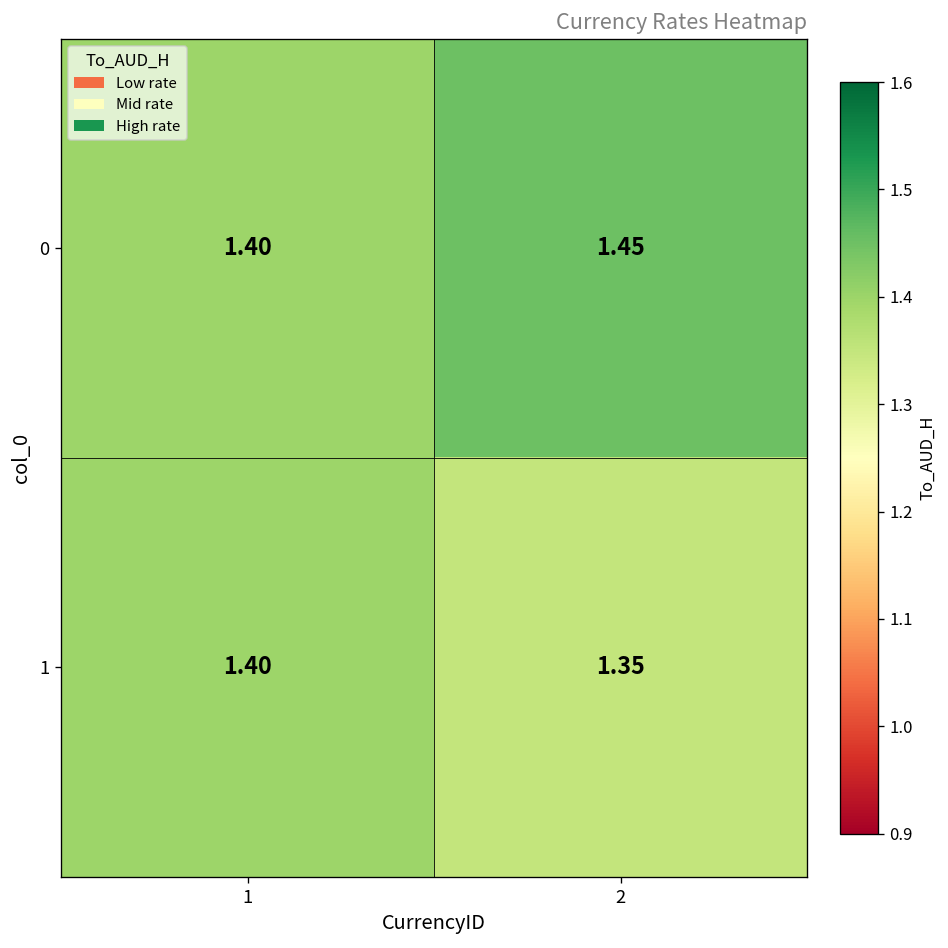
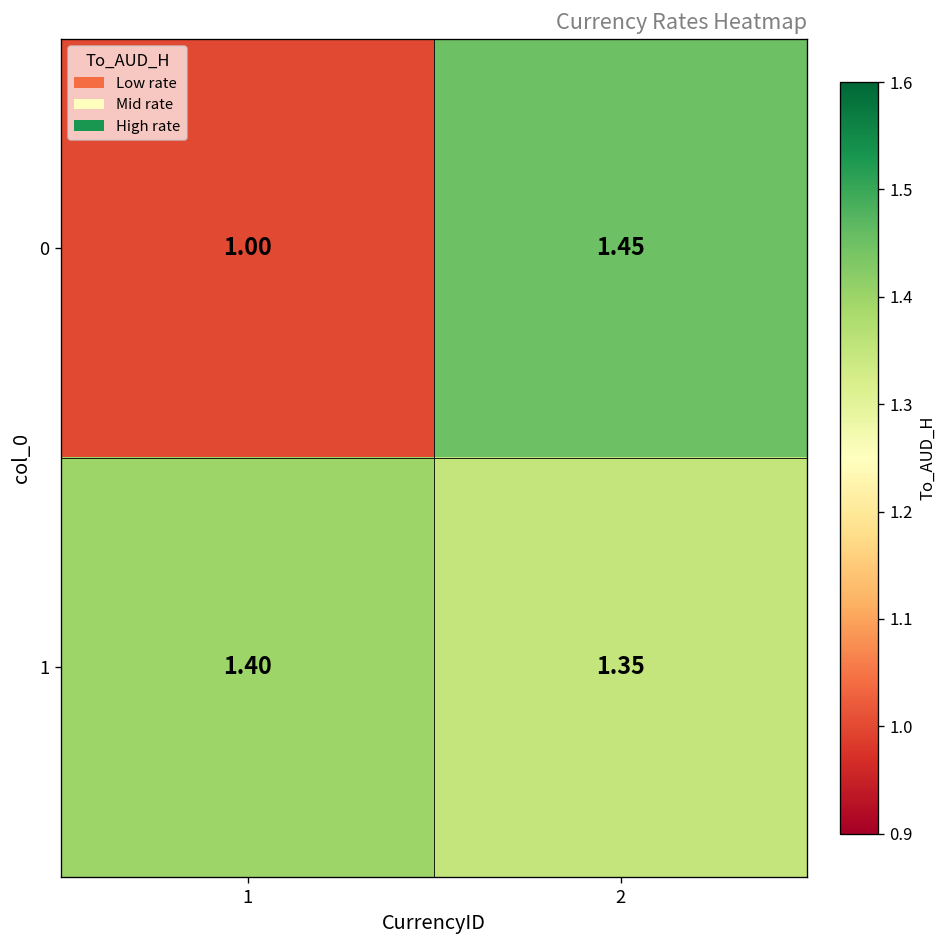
  {
    "0": {
-     "1": 1.40,
+     "1": 1.00,
      "2": 1.45
    },
    "1": {
      "1": 1.40,
      "2": 1.35
    }
  }
